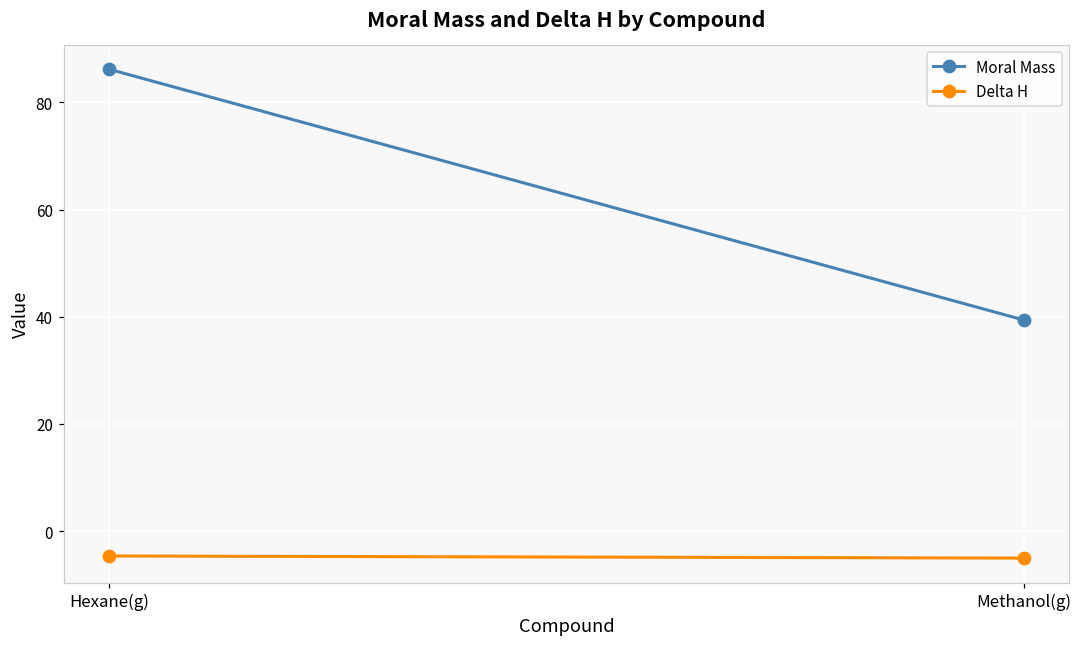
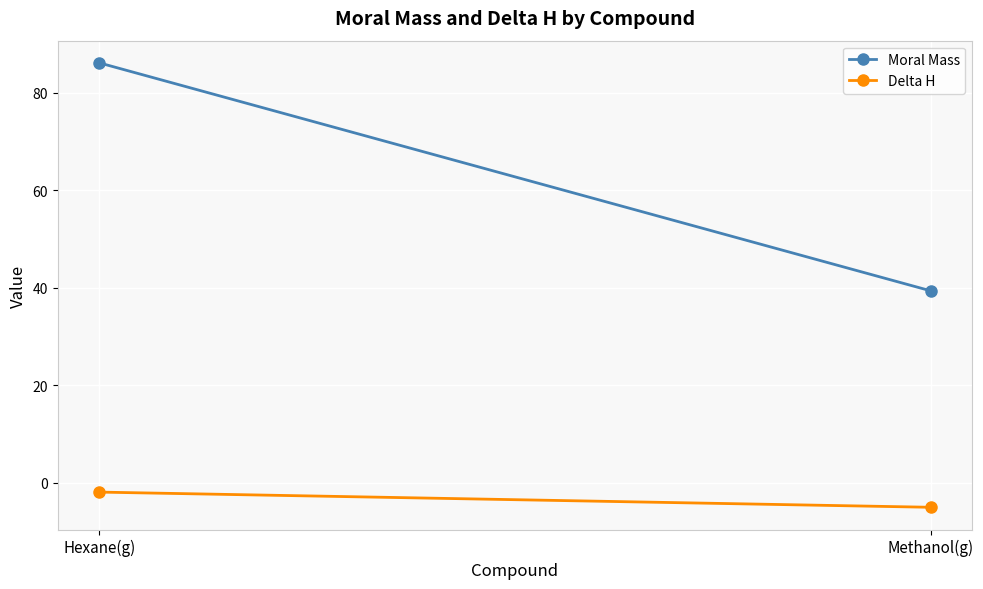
  {
    "Moral Mass": {
      "Hexane(g)": 86,
      "Methanol(g)": 39
    },
    "Delta H": {
-     "Hexane(g)": -5,
+     "Hexane(g)": -2,
      "Methanol(g)": -5
    }
  }
